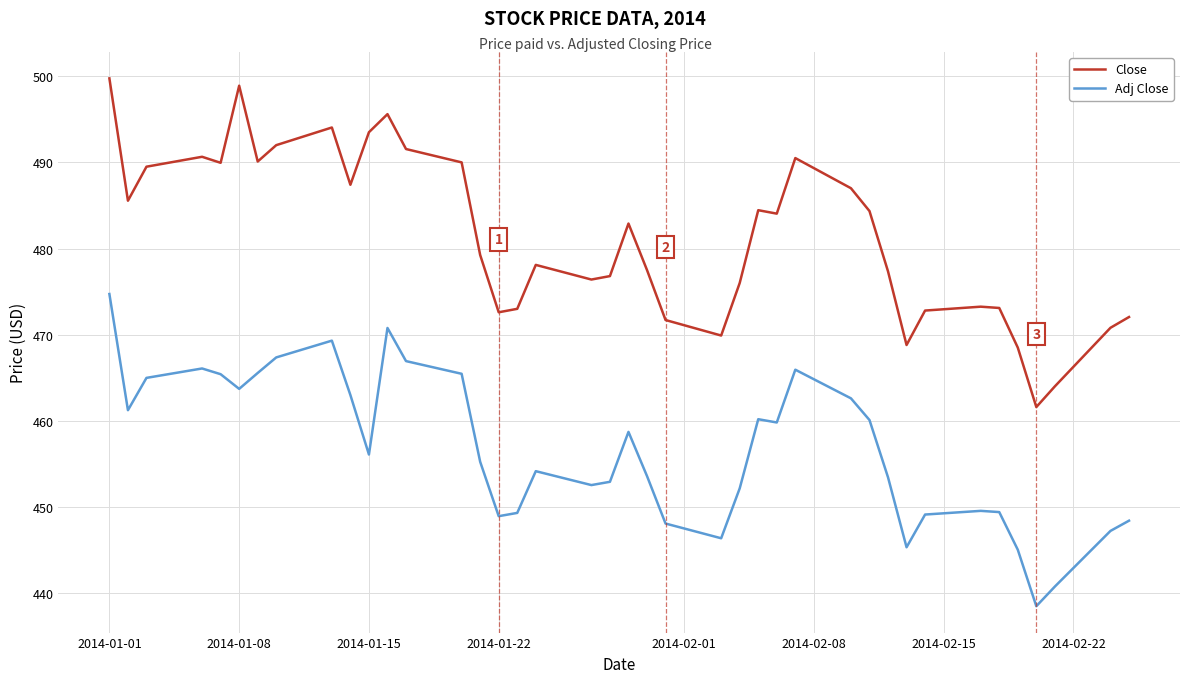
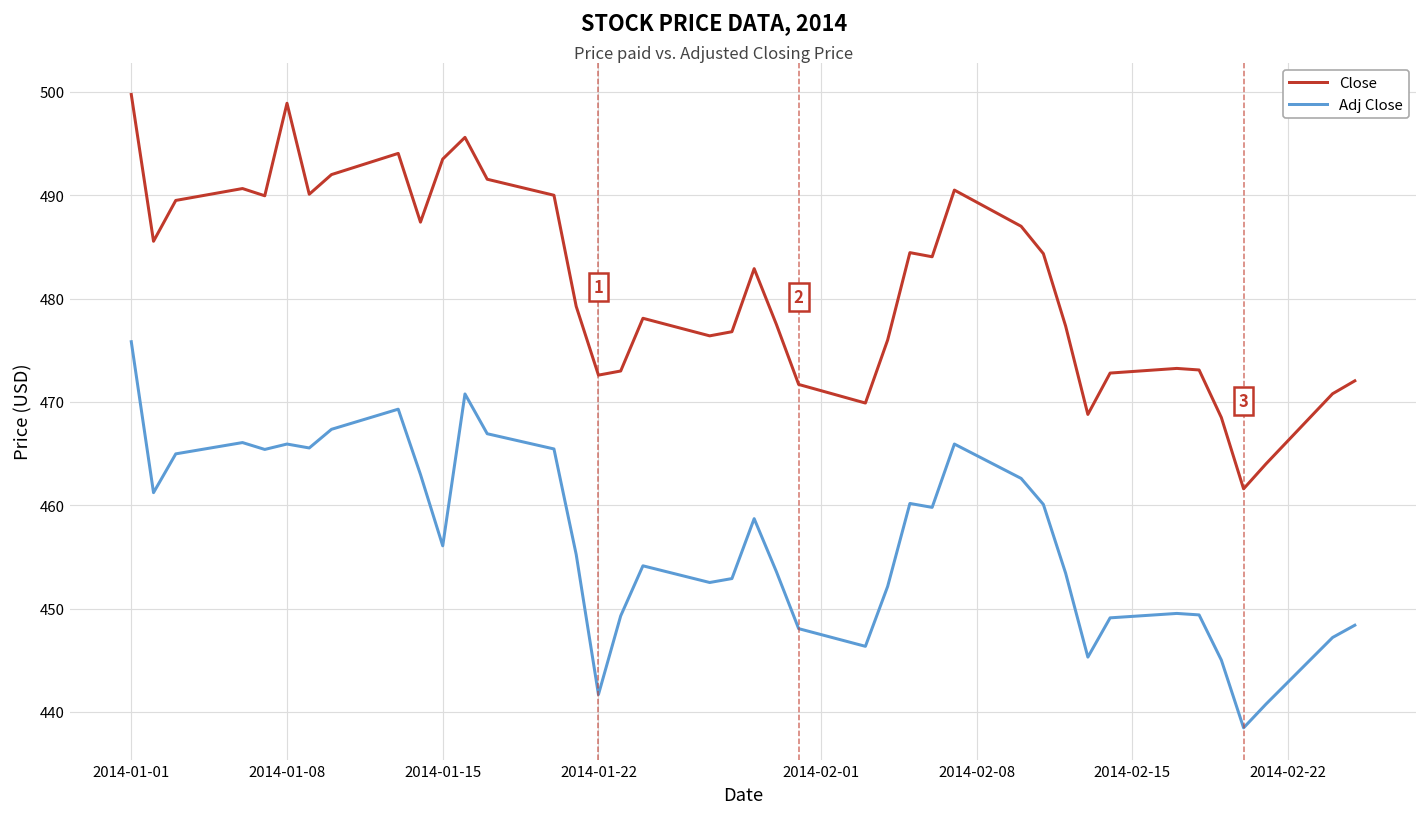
  {
    "Close": {
      "2014-01-01": 500,
      "2014-01-08": 499,
      "2014-01-15": 494,
      "2014-01-22": 473
    },
    "Adj Close": {
-     "2014-01-01": 475,
-     "2014-01-08": 464,
+     "2014-01-01": 476,
+     "2014-01-08": 466,
      "2014-01-15": 456,
-     "2014-01-22": 449
+     "2014-01-22": 442
    }
  }
